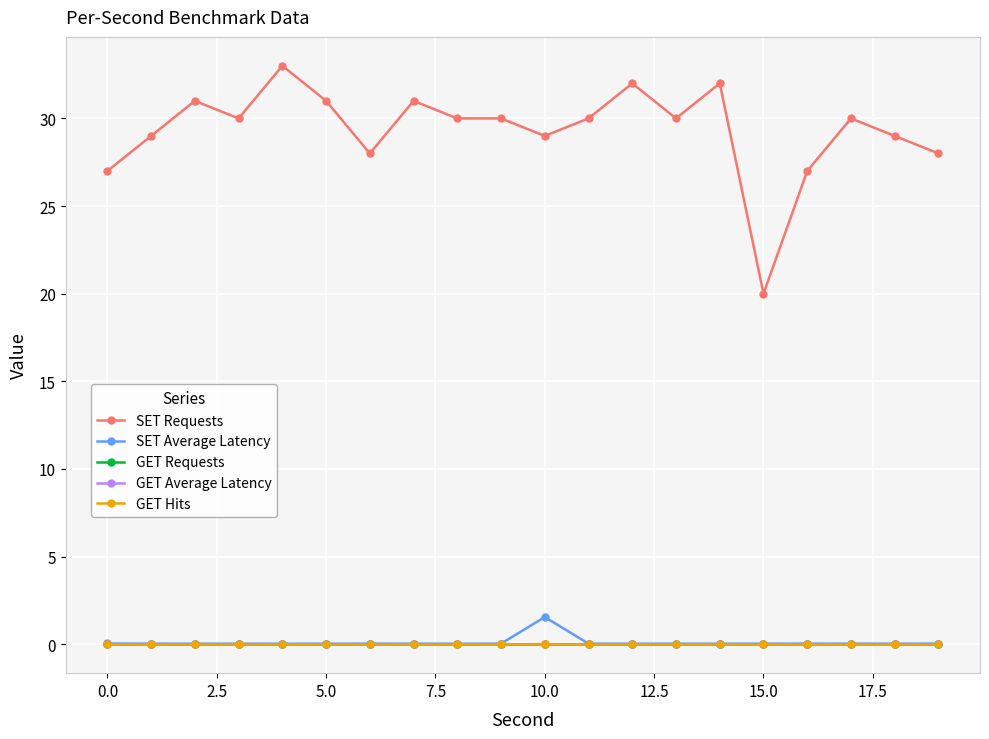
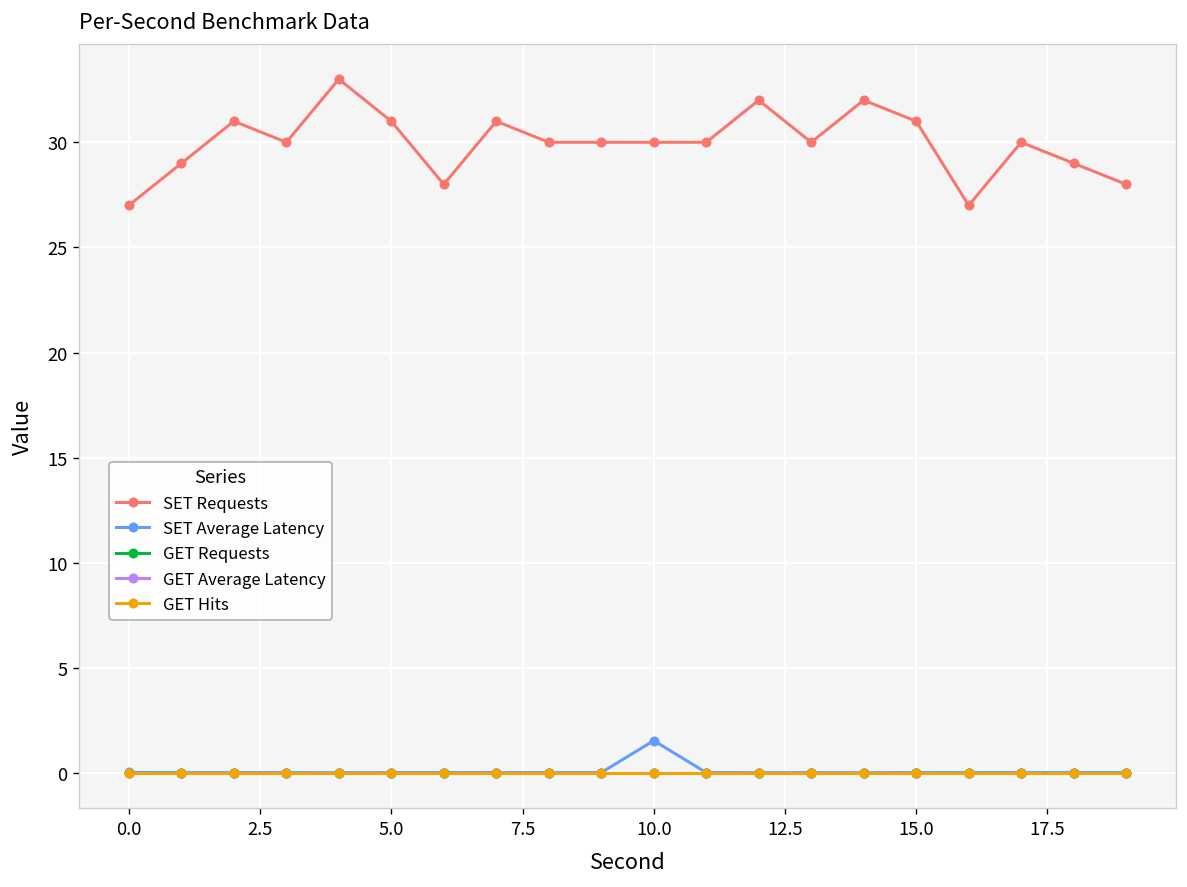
  {
    "SET Requests": {
      "0.0": 27,
      "5.0": 31,
-     "10.0": 29,
-     "15.0": 20
+     "10.0": 30,
+     "15.0": 31
    },
    "SET Average Latency": {
      "10.0": 1.6
    },
    "GET Hits": {
      "10.0": 0
    }
  }
